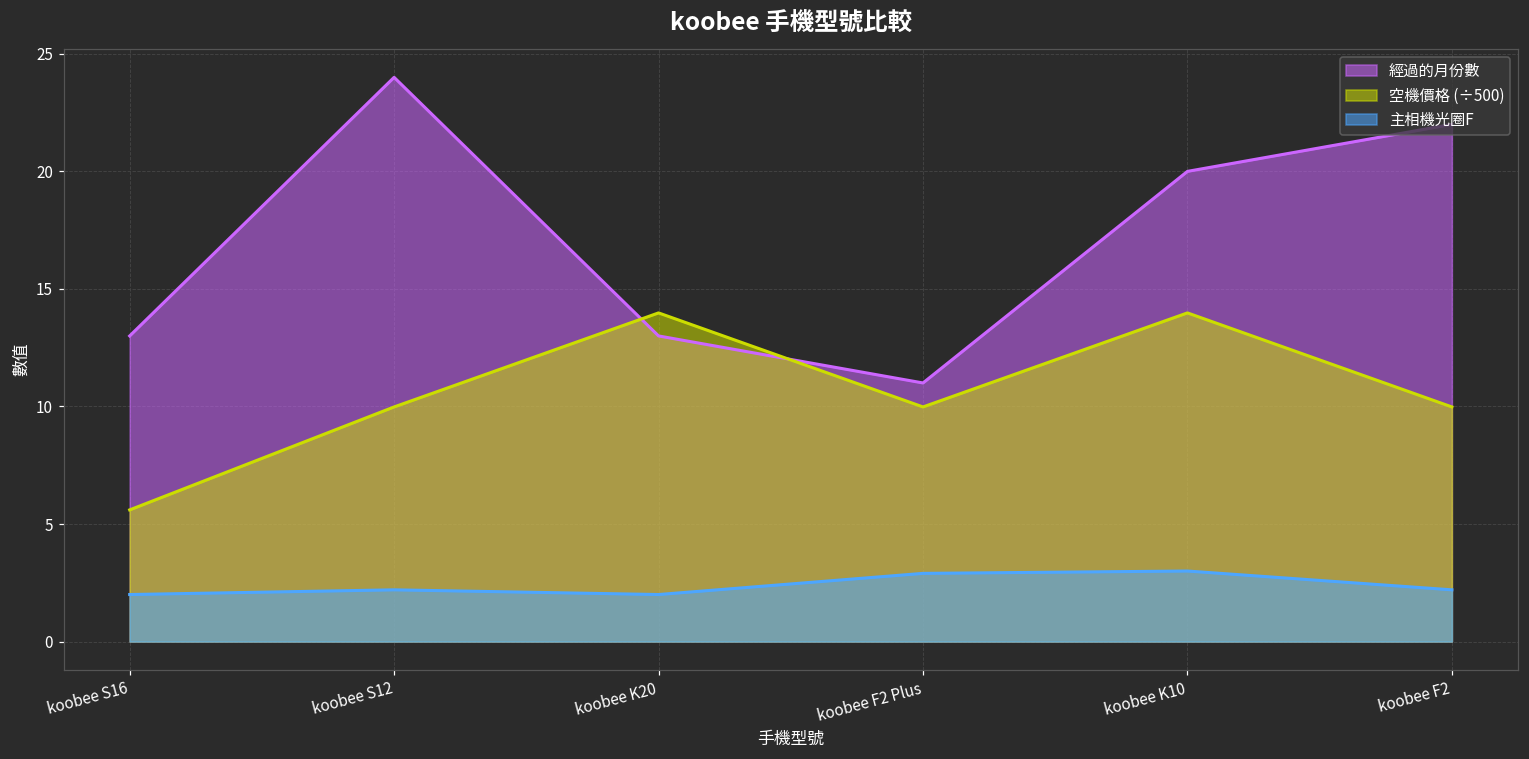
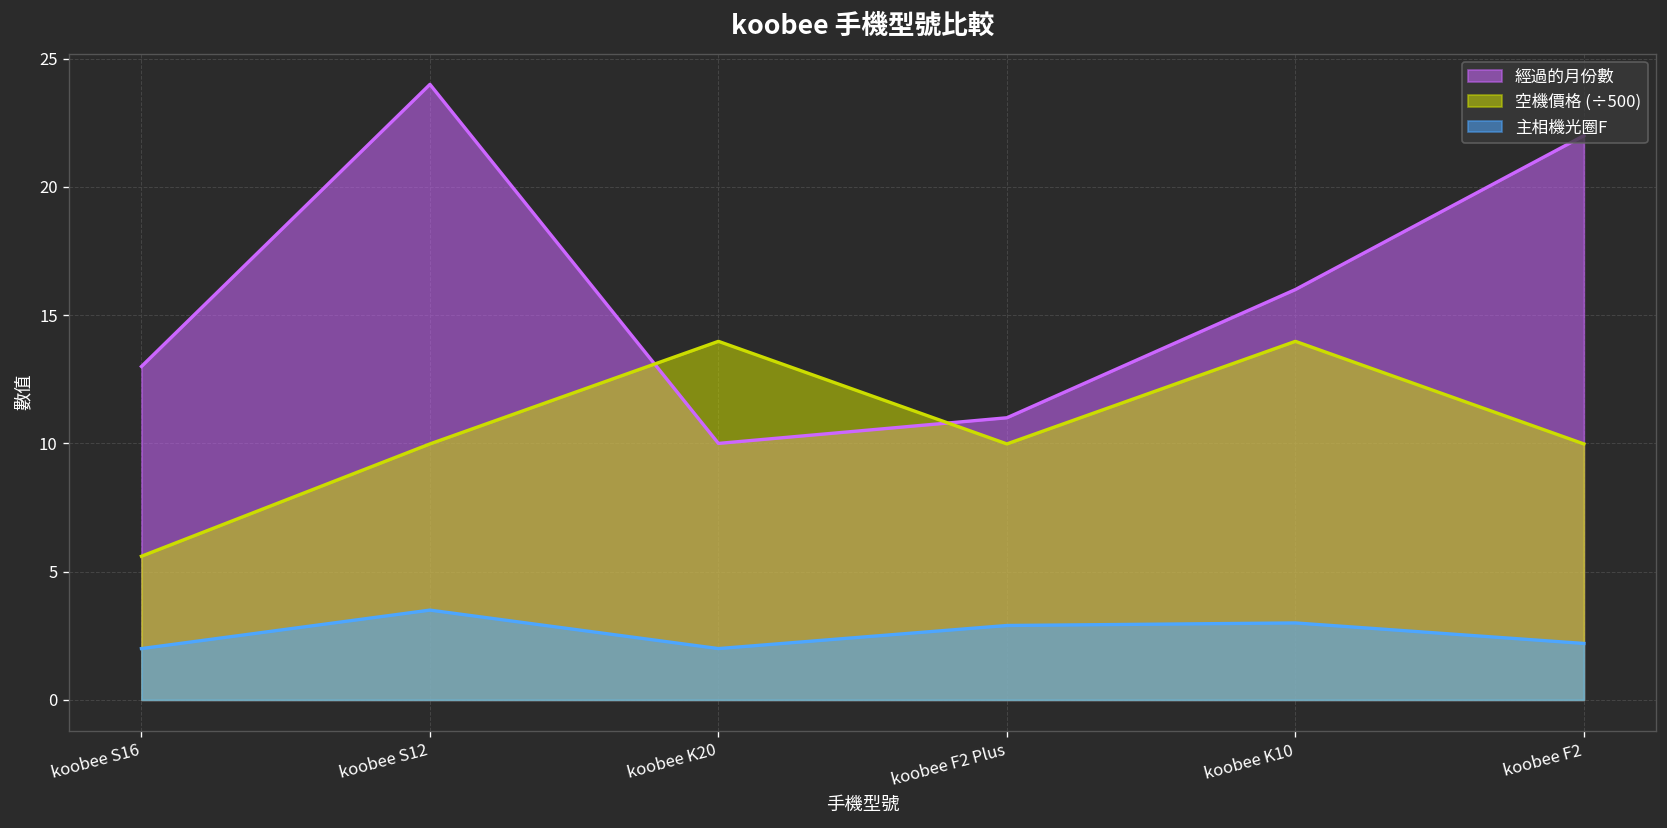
  {
    "經過的月份數": {
      "koobee S16": 13,
      "koobee S12": 24,
-     "koobee K20": 13,
+     "koobee K20": 10,
      "koobee F2 Plus": 11,
-     "koobee K10": 20
+     "koobee K10": 16
    },
    "空機價格 (÷500)": {
      "koobee S16": 5.6,
      "koobee S12": 10.0,
      "koobee K20": 14.0,
      "koobee F2 Plus": 10.0,
      "koobee K10": 14.0,
      "koobee F2": 10.0
    },
    "主相機光圈F": {
      "koobee S16": 2.0,
-     "koobee S12": 2.2,
+     "koobee S12": 3.5,
      "koobee K20": 2.0,
      "koobee F2 Plus": 2.9,
      "koobee K10": 3.0,
      "koobee F2": 2.2
    }
  }
